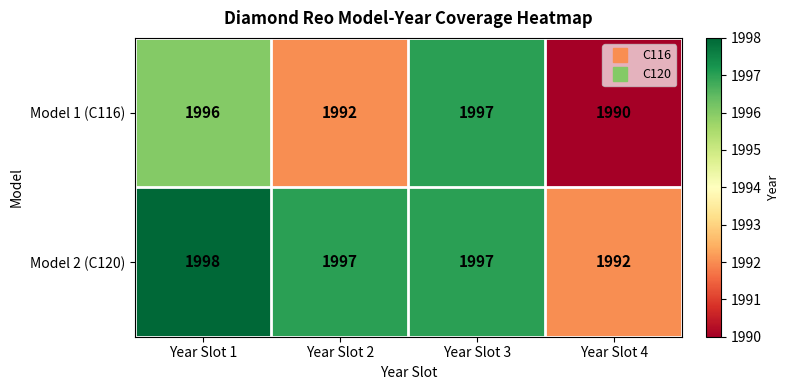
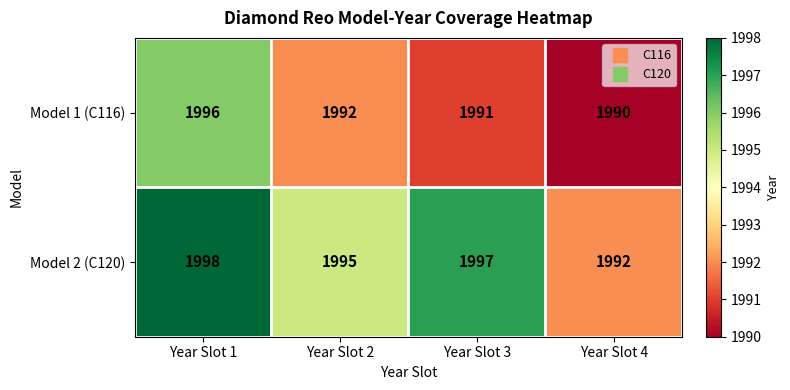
  {
    "Model 1 (C116)": {
      "Year Slot 1": 1996,
      "Year Slot 2": 1992,
-     "Year Slot 3": 1997,
+     "Year Slot 3": 1991,
      "Year Slot 4": 1990
    },
    "Model 2 (C120)": {
      "Year Slot 1": 1998,
-     "Year Slot 2": 1997,
+     "Year Slot 2": 1995,
      "Year Slot 3": 1997,
      "Year Slot 4": 1992
    }
  }
